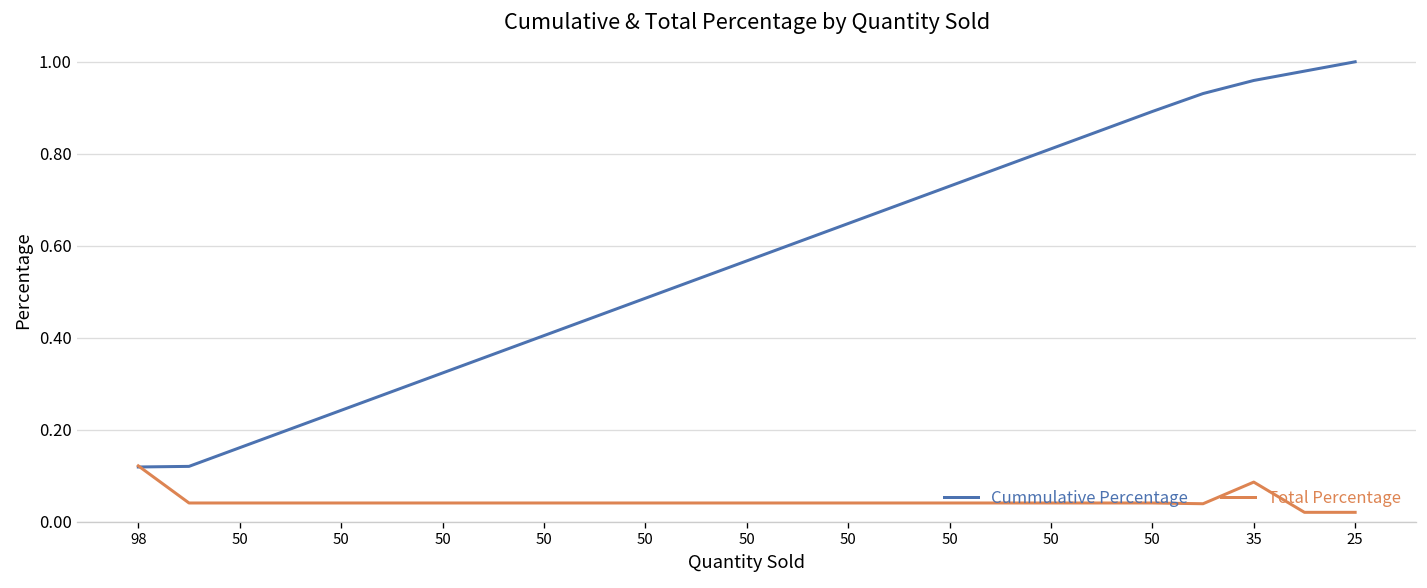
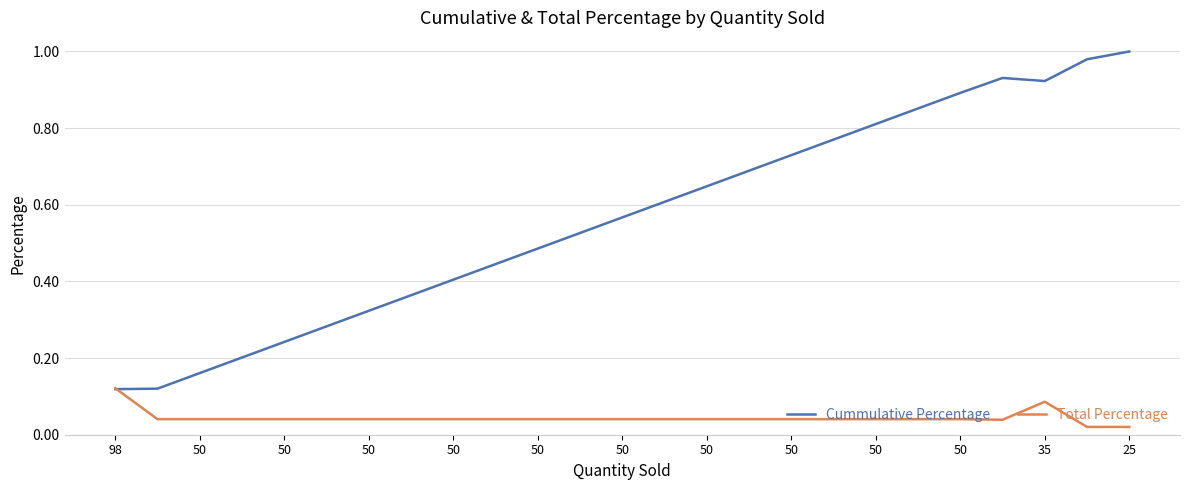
  {
    "Cummulative Percentage": {
-     "35": 0.96,
+     "35": 0.92,
      "25": 1.00
    },
    "Total Percentage": {
      "35": 0.09,
      "25": 0.02
    }
  }
